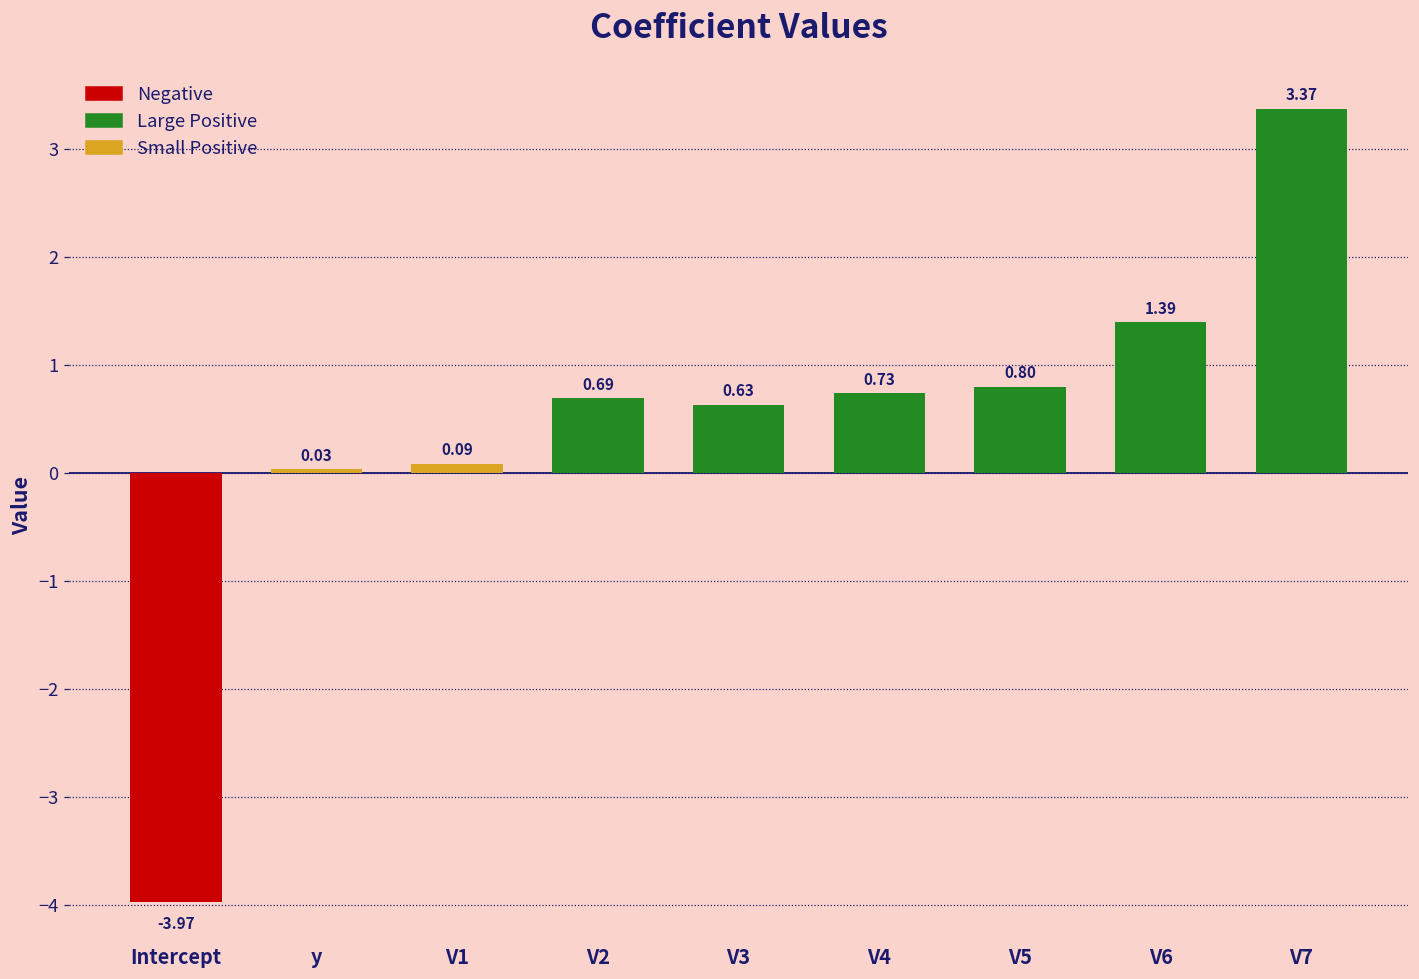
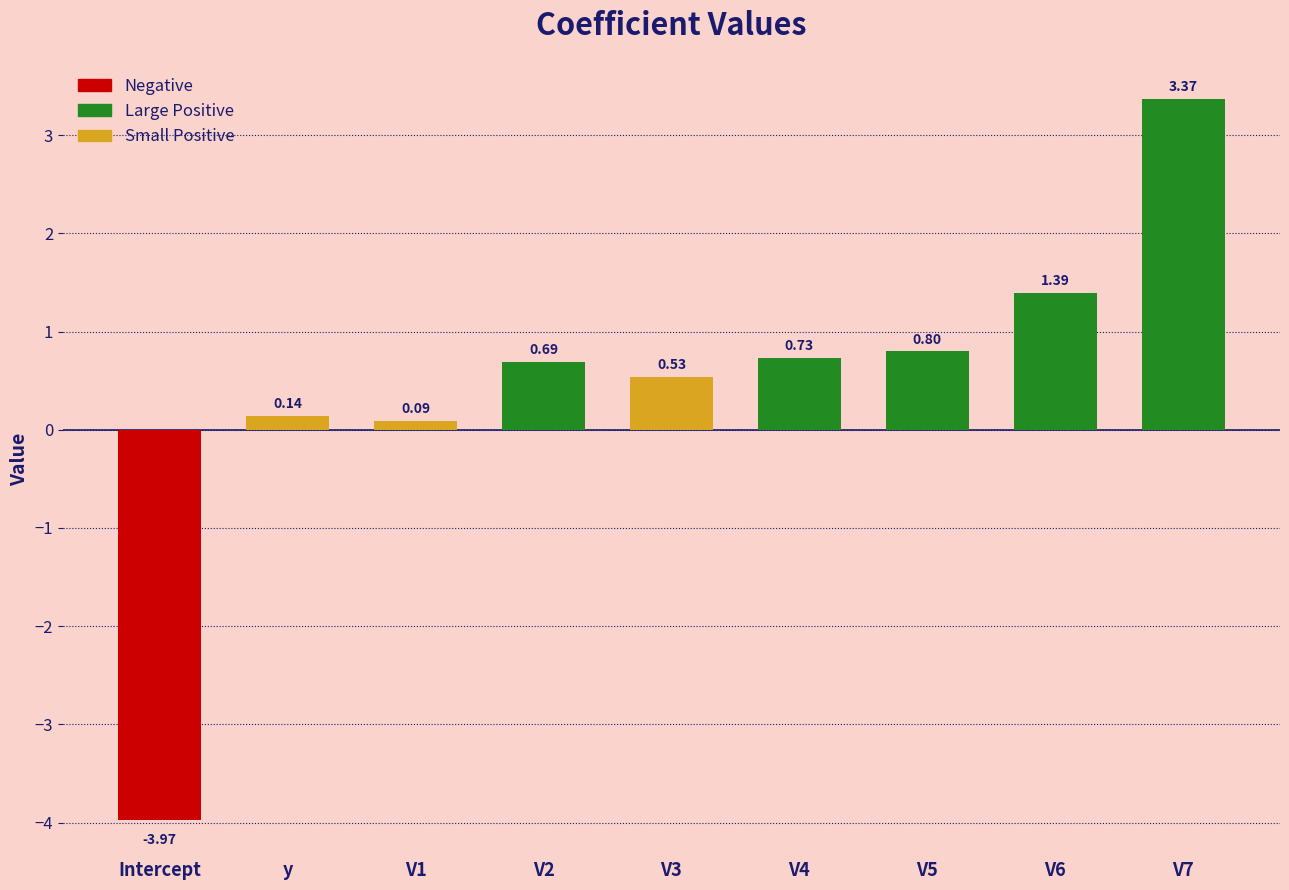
  {
    "Intercept": -3.97,
-   "y": 0.03,
+   "y": 0.14,
    "V1": 0.09,
    "V2": 0.69,
-   "V3": 0.63,
+   "V3": 0.53,
    "V4": 0.73,
    "V5": 0.80,
    "V6": 1.39,
    "V7": 3.37
  }
